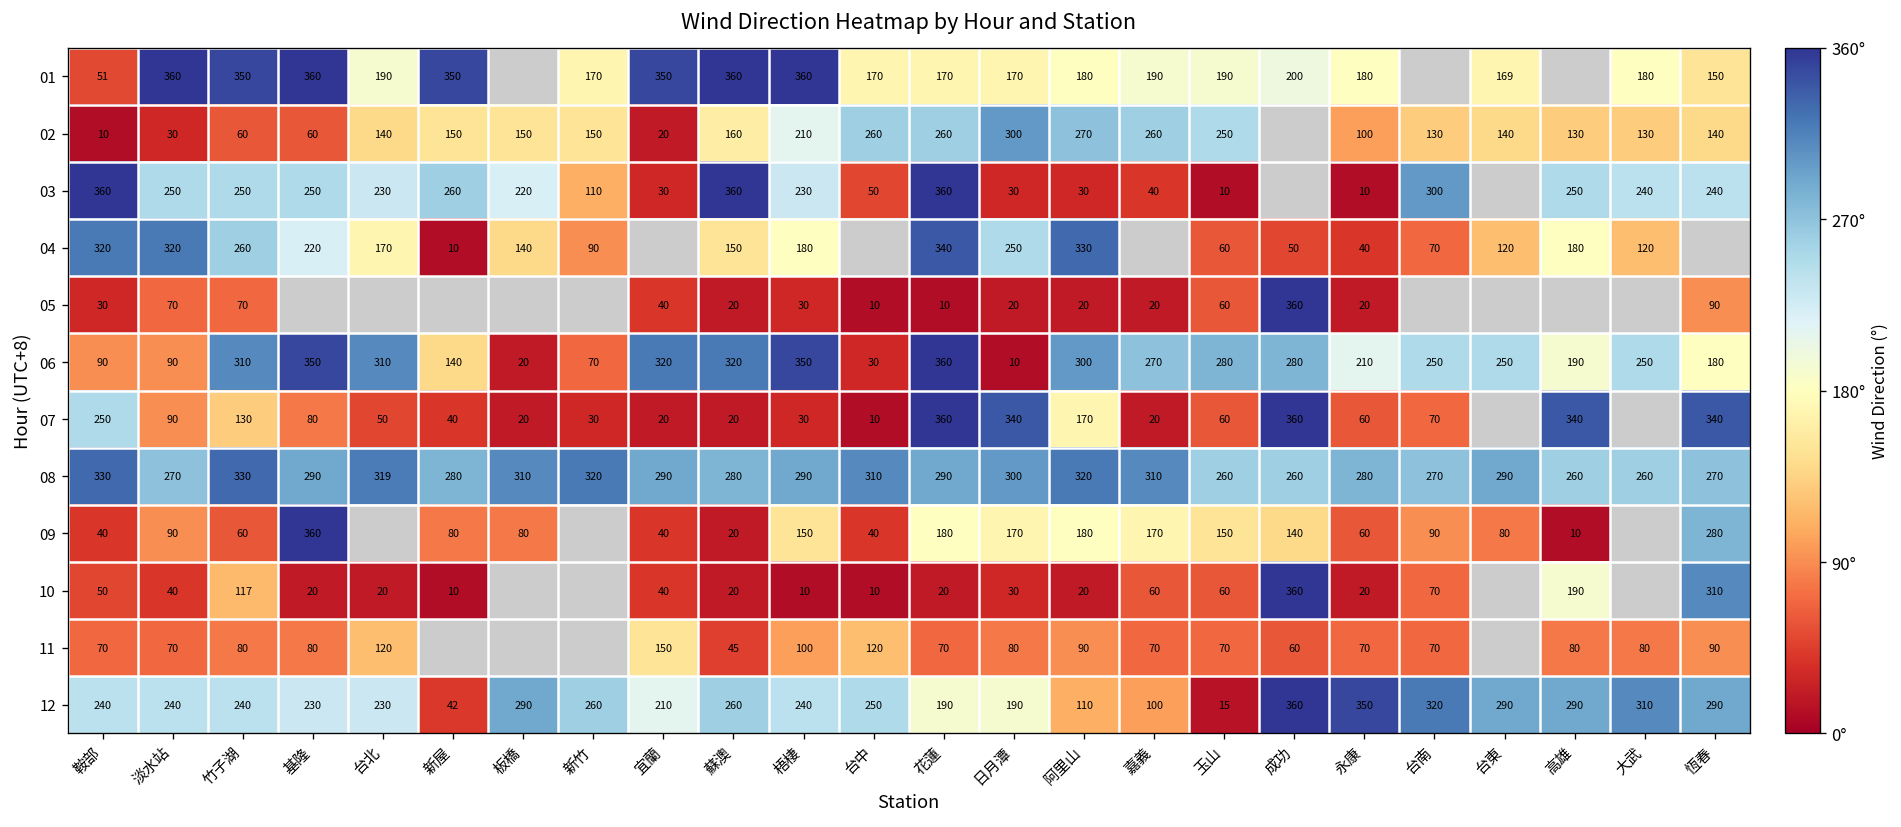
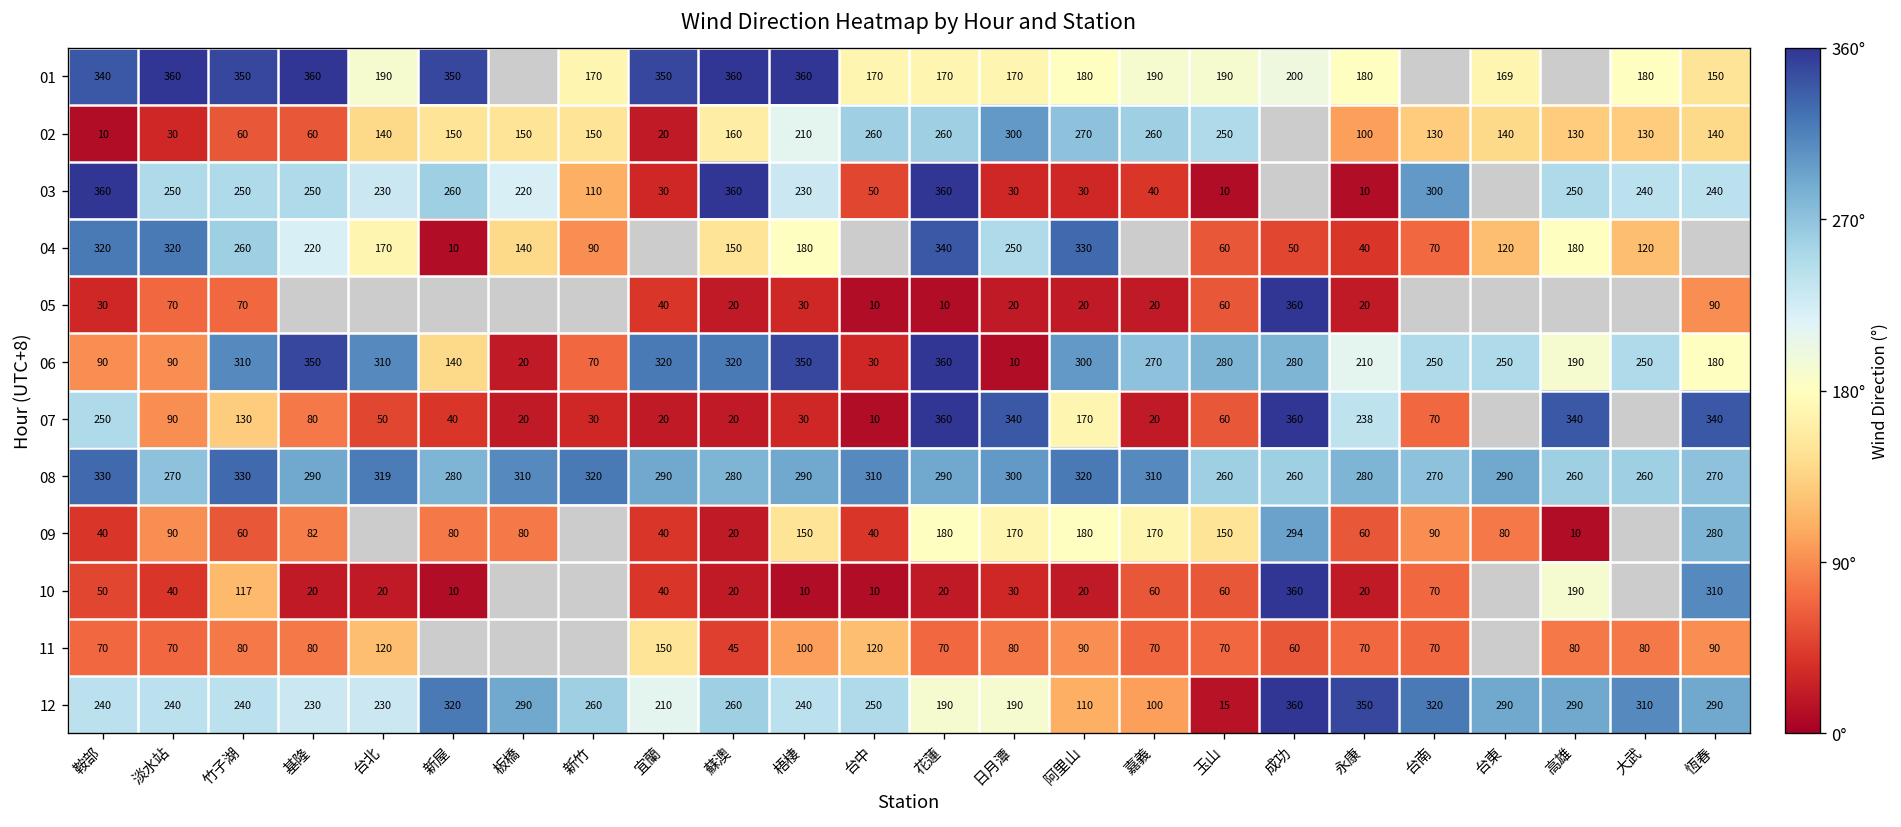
  {
    "01": {
-     "鞍部": 51,
+     "鞍部": 340,
      "淡水站": 360,
      "竹子湖": 350,
      "基隆": 360,
      "台北": 190,
      "新屋": 350,
      "新竹": 170,
      "宜蘭": 350,
      "蘇澳": 360,
      "梧棲": 360,
      "台中": 170,
      "花蓮": 170,
      "日月潭": 170,
      "阿里山": 180,
      "嘉義": 190,
      "玉山": 190,
      "成功": 200,
      "永康": 180,
      "台東": 169,
      "大武": 180,
      "恆春": 150
    },
    "07": {
      "鞍部": 250,
      "淡水站": 90,
      "竹子湖": 130,
      "基隆": 80,
      "台北": 50,
      "新屋": 40,
      "板橋": 20,
      "新竹": 30,
      "宜蘭": 20,
      "蘇澳": 20,
      "梧棲": 30,
      "台中": 10,
      "花蓮": 360,
      "日月潭": 340,
      "阿里山": 170,
      "嘉義": 20,
      "玉山": 60,
      "成功": 360,
-     "永康": 60,
+     "永康": 238,
      "台南": 70,
      "高雄": 340,
      "恆春": 340
    },
    "09": {
      "鞍部": 40,
      "淡水站": 90,
      "竹子湖": 60,
-     "基隆": 360,
+     "基隆": 82,
      "新屋": 80,
      "板橋": 80,
      "宜蘭": 40,
      "蘇澳": 20,
      "梧棲": 150,
      "台中": 40,
      "花蓮": 180,
      "日月潭": 170,
      "阿里山": 180,
      "嘉義": 170,
      "玉山": 150,
-     "成功": 140,
+     "成功": 294,
      "永康": 60,
      "台南": 90,
      "台東": 80,
      "高雄": 10,
      "恆春": 280
    },
    "12": {
      "鞍部": 240,
      "淡水站": 240,
      "竹子湖": 240,
      "基隆": 230,
      "台北": 230,
-     "新屋": 42,
+     "新屋": 320,
      "板橋": 290,
      "新竹": 260,
      "宜蘭": 210,
      "蘇澳": 260,
      "梧棲": 240,
      "台中": 250,
      "花蓮": 190,
      "日月潭": 190,
      "阿里山": 110,
      "嘉義": 100,
      "玉山": 15,
      "成功": 360,
      "永康": 350,
      "台南": 320,
      "台東": 290,
      "高雄": 290,
      "大武": 310,
      "恆春": 290
    }
  }
